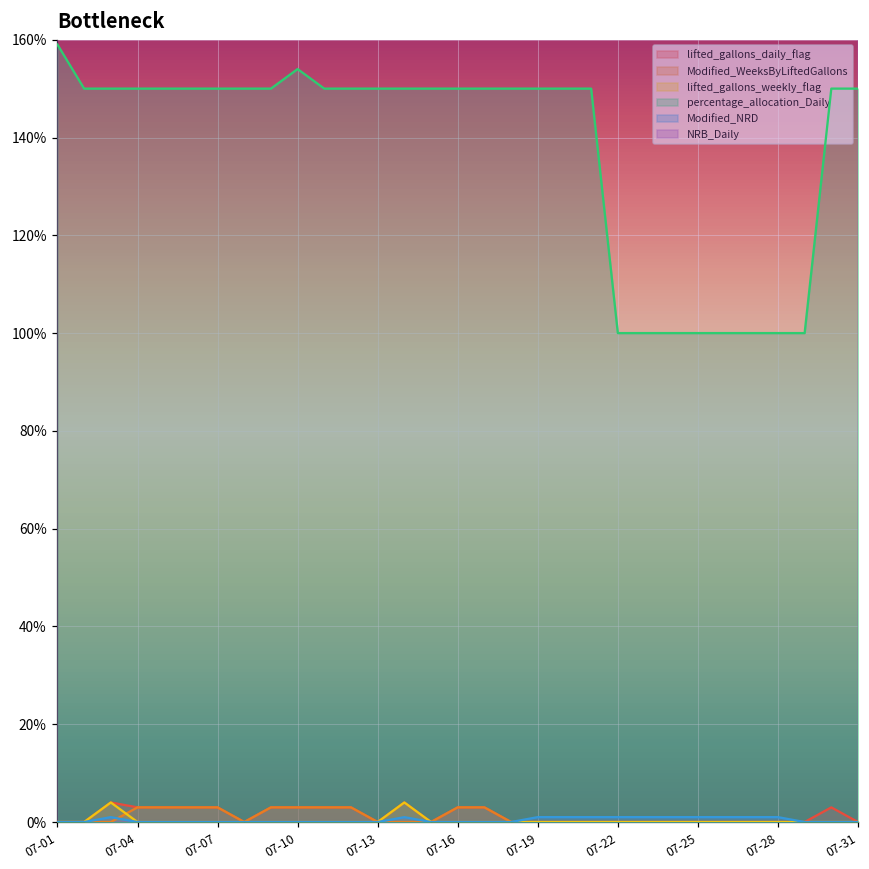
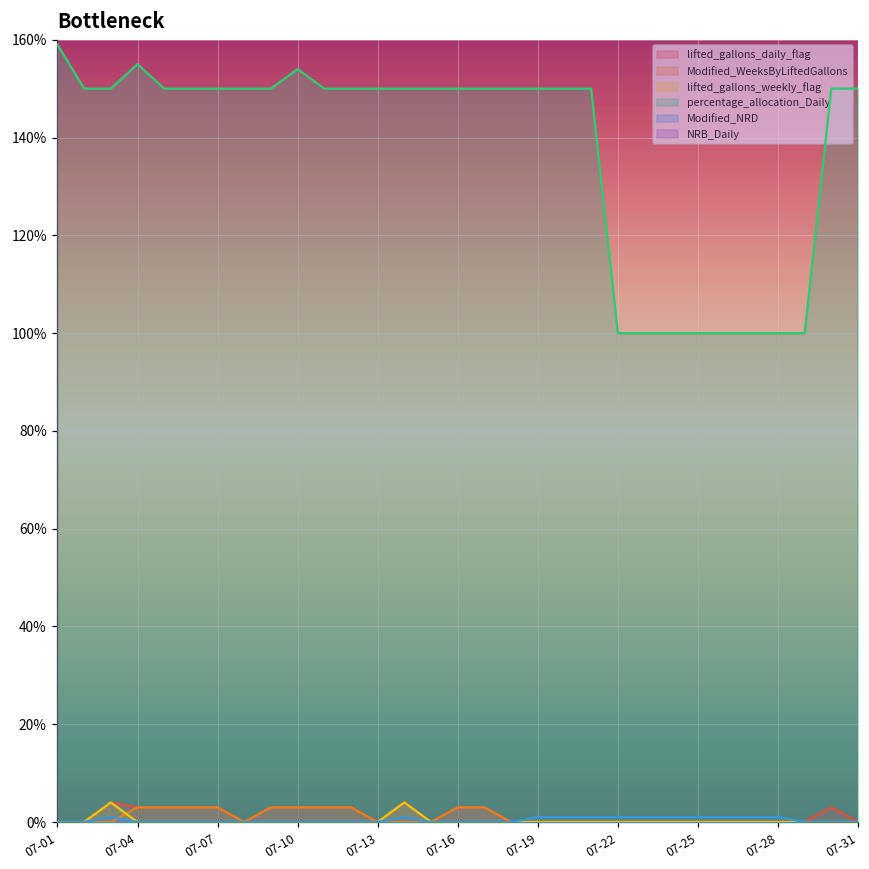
  {
    "percentage_allocation_Daily": {
      "07-01": "159%",
-     "07-04": "150%",
+     "07-04": "155%",
      "07-07": "150%",
      "07-10": "154%",
      "07-13": "150%",
      "07-16": "150%",
      "07-19": "150%",
      "07-22": "100%",
      "07-25": "100%",
      "07-28": "100%",
      "07-31": "150%"
    },
    "Modified_NRD": {
      "07-19": "1%",
      "07-22": "1%",
      "07-25": "1%",
      "07-28": "1%"
    }
  }
